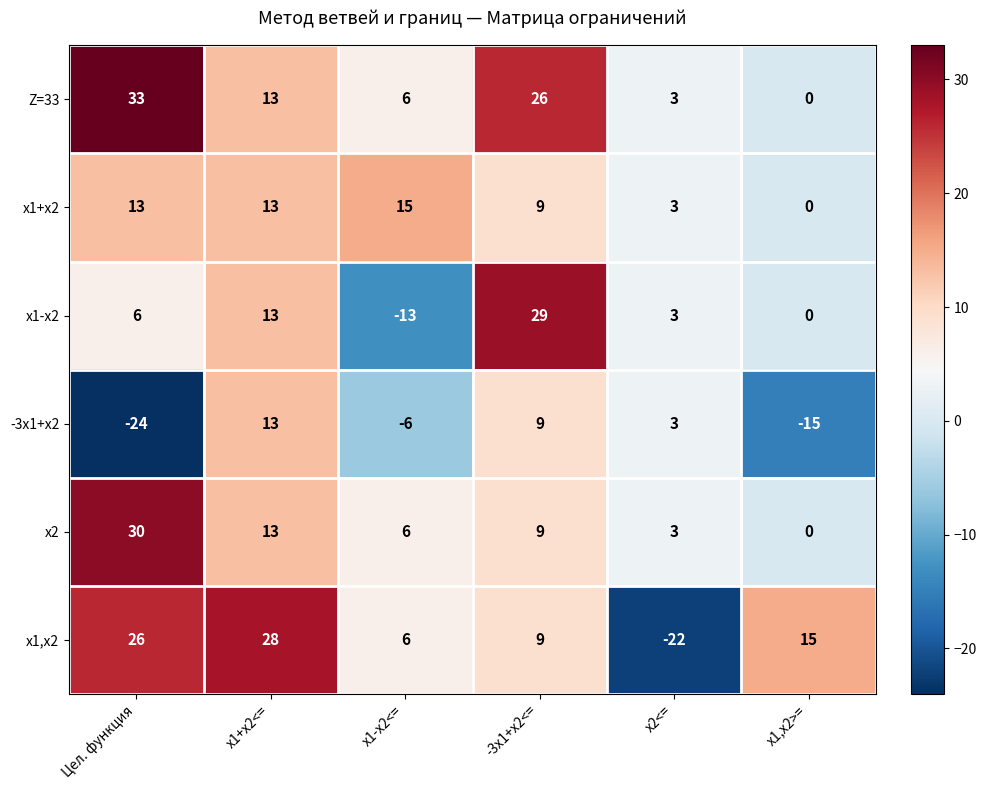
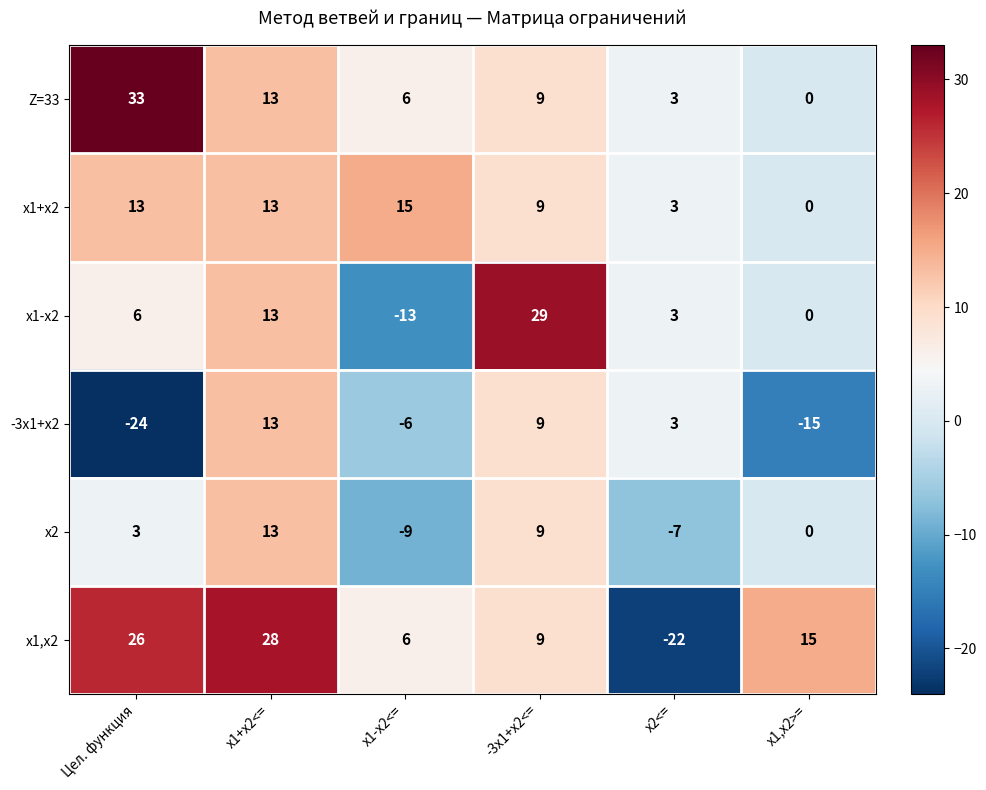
  {
    "Z=33": {
      "Цел. функция": 33,
      "x1+x2<=": 13,
      "x1-x2<=": 6,
-     "-3x1+x2<=": 26,
+     "-3x1+x2<=": 9,
      "x2<=": 3,
      "x1,x2>=": 0
    },
    "x1+x2": {
      "Цел. функция": 13,
      "x1+x2<=": 13,
      "x1-x2<=": 15,
      "-3x1+x2<=": 9,
      "x2<=": 3,
      "x1,x2>=": 0
    },
    "x1-x2": {
      "Цел. функция": 6,
      "x1+x2<=": 13,
      "x1-x2<=": -13,
      "-3x1+x2<=": 29,
      "x2<=": 3,
      "x1,x2>=": 0
    },
    "-3x1+x2": {
      "Цел. функция": -24,
      "x1+x2<=": 13,
      "x1-x2<=": -6,
      "-3x1+x2<=": 9,
      "x2<=": 3,
      "x1,x2>=": -15
    },
    "x2": {
-     "Цел. функция": 30,
+     "Цел. функция": 3,
      "x1+x2<=": 13,
-     "x1-x2<=": 6,
+     "x1-x2<=": -9,
      "-3x1+x2<=": 9,
-     "x2<=": 3,
+     "x2<=": -7,
      "x1,x2>=": 0
    },
    "x1,x2": {
      "Цел. функция": 26,
      "x1+x2<=": 28,
      "x1-x2<=": 6,
      "-3x1+x2<=": 9,
      "x2<=": -22,
      "x1,x2>=": 15
    }
  }
